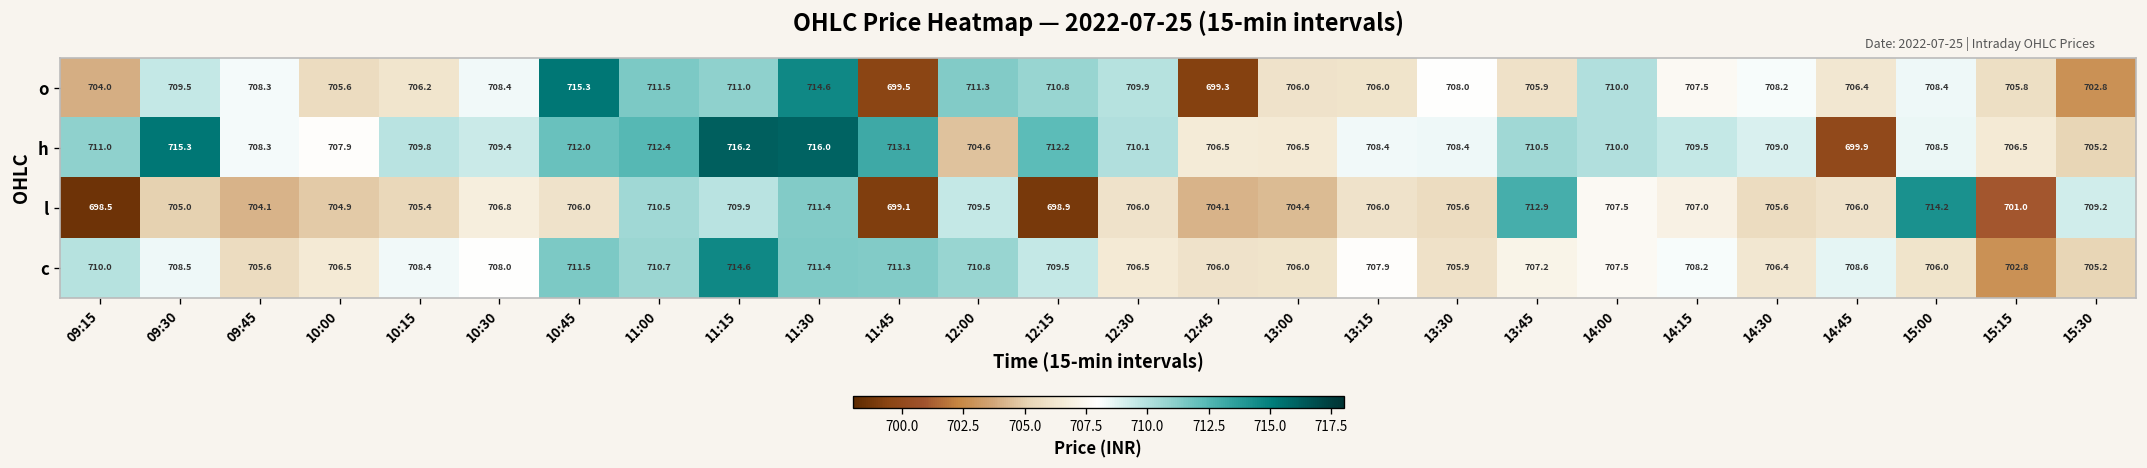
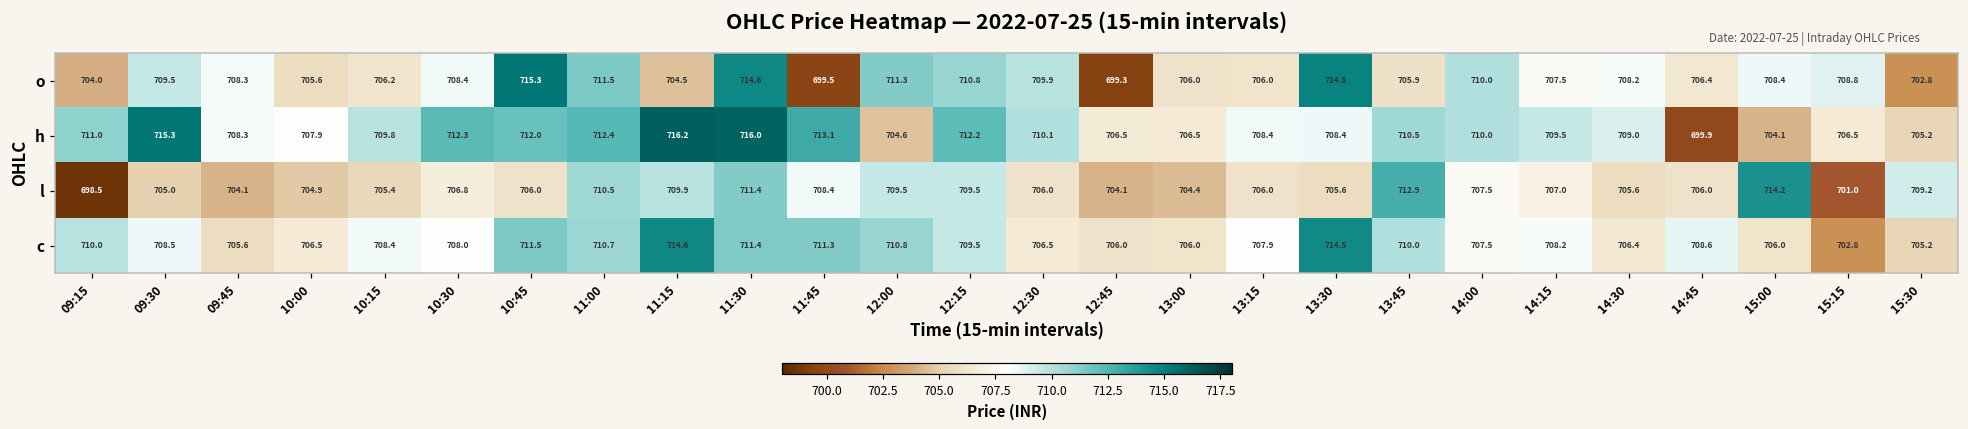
  {
    "o": {
      "09:15": 704.0,
      "09:30": 709.5,
      "09:45": 708.3,
      "10:00": 705.6,
      "10:15": 706.2,
      "10:30": 708.4,
      "10:45": 715.3,
      "11:00": 711.5,
-     "11:15": 711.0,
+     "11:15": 704.5,
      "11:30": 714.6,
      "11:45": 699.5,
      "12:00": 711.3,
      "12:15": 710.8,
      "12:30": 709.9,
      "12:45": 699.3,
      "13:00": 706.0,
      "13:15": 706.0,
-     "13:30": 708.0,
+     "13:30": 714.8,
      "13:45": 705.9,
      "14:00": 710.0,
      "14:15": 707.5,
      "14:30": 708.2,
      "14:45": 706.4,
      "15:00": 708.4,
-     "15:15": 705.8,
+     "15:15": 708.8,
      "15:30": 702.8
    },
    "h": {
      "09:15": 711.0,
      "09:30": 715.3,
      "09:45": 708.3,
      "10:00": 707.9,
      "10:15": 709.8,
-     "10:30": 709.4,
+     "10:30": 712.3,
      "10:45": 712.0,
      "11:00": 712.4,
      "11:15": 716.2,
      "11:30": 716.0,
      "11:45": 713.1,
      "12:00": 704.6,
      "12:15": 712.2,
      "12:30": 710.1,
      "12:45": 706.5,
      "13:00": 706.5,
      "13:15": 708.4,
      "13:30": 708.4,
      "13:45": 710.5,
      "14:00": 710.0,
      "14:15": 709.5,
      "14:30": 709.0,
      "14:45": 699.9,
-     "15:00": 708.5,
+     "15:00": 704.1,
      "15:15": 706.5,
      "15:30": 705.2
    },
    "l": {
      "09:15": 698.5,
      "09:30": 705.0,
      "09:45": 704.1,
      "10:00": 704.9,
      "10:15": 705.4,
      "10:30": 706.8,
      "10:45": 706.0,
      "11:00": 710.5,
      "11:15": 709.9,
      "11:30": 711.4,
-     "11:45": 699.1,
+     "11:45": 708.4,
      "12:00": 709.5,
-     "12:15": 698.9,
+     "12:15": 709.5,
      "12:30": 706.0,
      "12:45": 704.1,
      "13:00": 704.4,
      "13:15": 706.0,
      "13:30": 705.6,
      "13:45": 712.9,
      "14:00": 707.5,
      "14:15": 707.0,
      "14:30": 705.6,
      "14:45": 706.0,
      "15:00": 714.2,
      "15:15": 701.0,
      "15:30": 709.2
    },
    "c": {
      "09:15": 710.0,
      "09:30": 708.5,
      "09:45": 705.6,
      "10:00": 706.5,
      "10:15": 708.4,
      "10:30": 708.0,
      "10:45": 711.5,
      "11:00": 710.7,
      "11:15": 714.6,
      "11:30": 711.4,
      "11:45": 711.3,
      "12:00": 710.8,
      "12:15": 709.5,
      "12:30": 706.5,
      "12:45": 706.0,
      "13:00": 706.0,
      "13:15": 707.9,
-     "13:30": 705.9,
-     "13:45": 707.2,
+     "13:30": 714.5,
+     "13:45": 710.0,
      "14:00": 707.5,
      "14:15": 708.2,
      "14:30": 706.4,
      "14:45": 708.6,
      "15:00": 706.0,
      "15:15": 702.8,
      "15:30": 705.2
    }
  }
